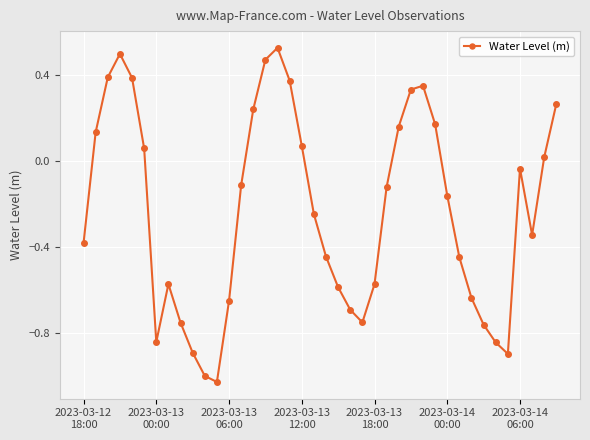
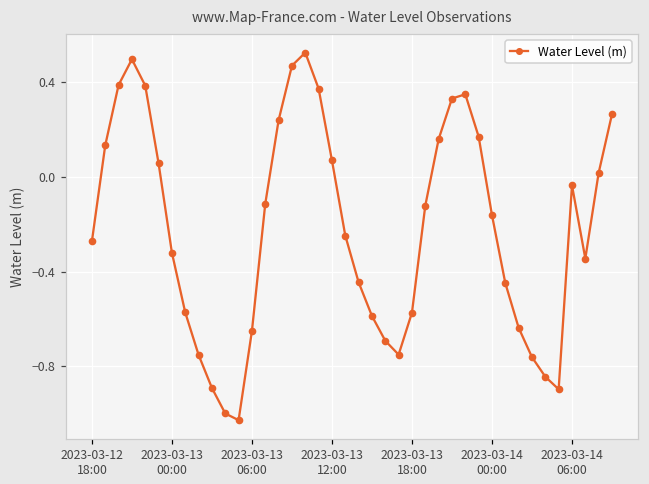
  {
-   "2023-03-12 18:00": -0.38,
-   "2023-03-13 00:00": -0.84,
+   "2023-03-12 18:00": -0.27,
+   "2023-03-13 00:00": -0.32,
    "2023-03-13 06:00": -0.65,
    "2023-03-13 12:00": 0.07,
    "2023-03-13 18:00": -0.57,
    "2023-03-14 00:00": -0.16,
    "2023-03-14 06:00": -0.04
  }
